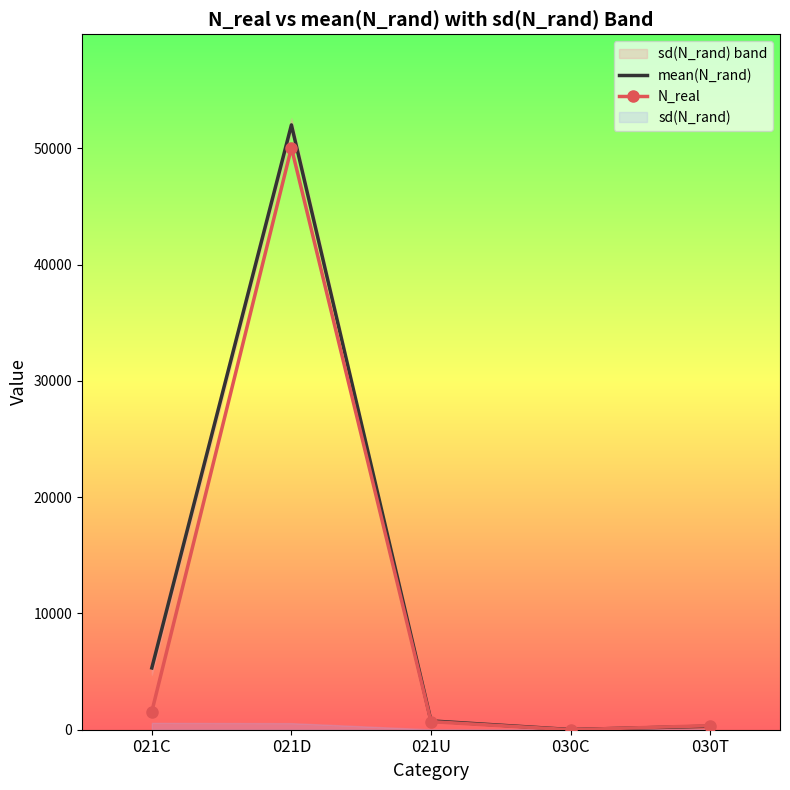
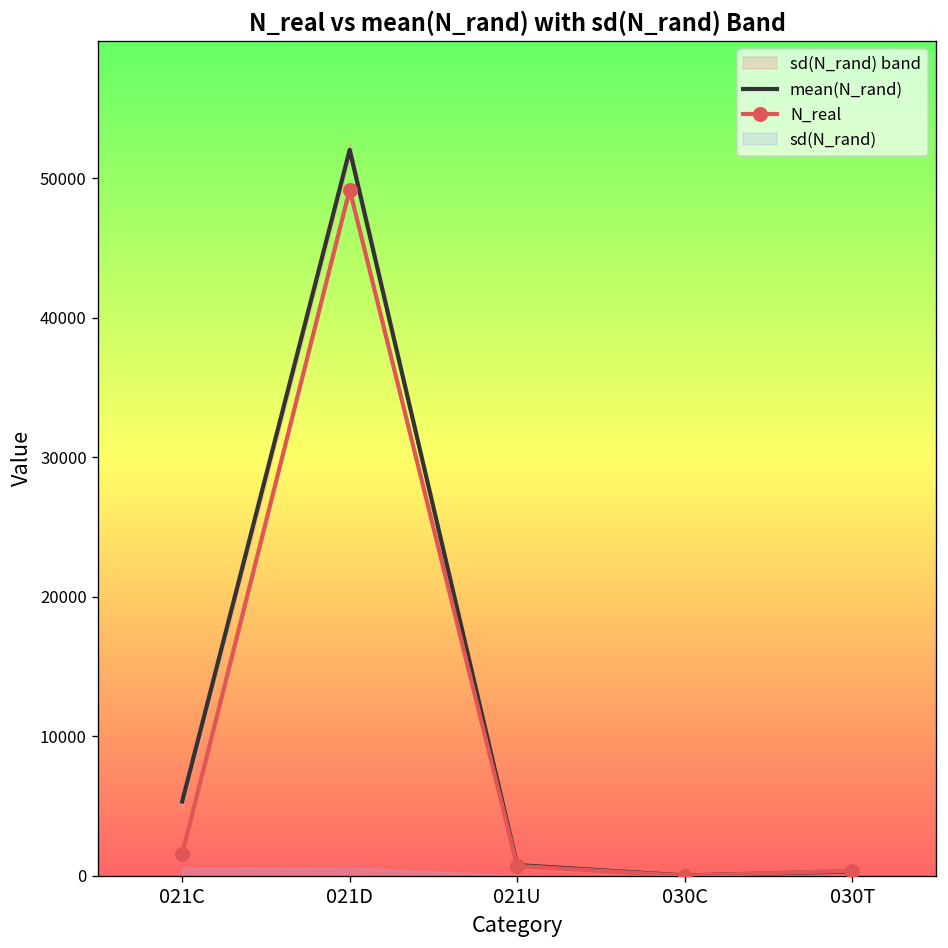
  {
    "N_real": {
      "021C": 1600,
-     "021D": 50100
+     "021D": 49200
    }
  }
